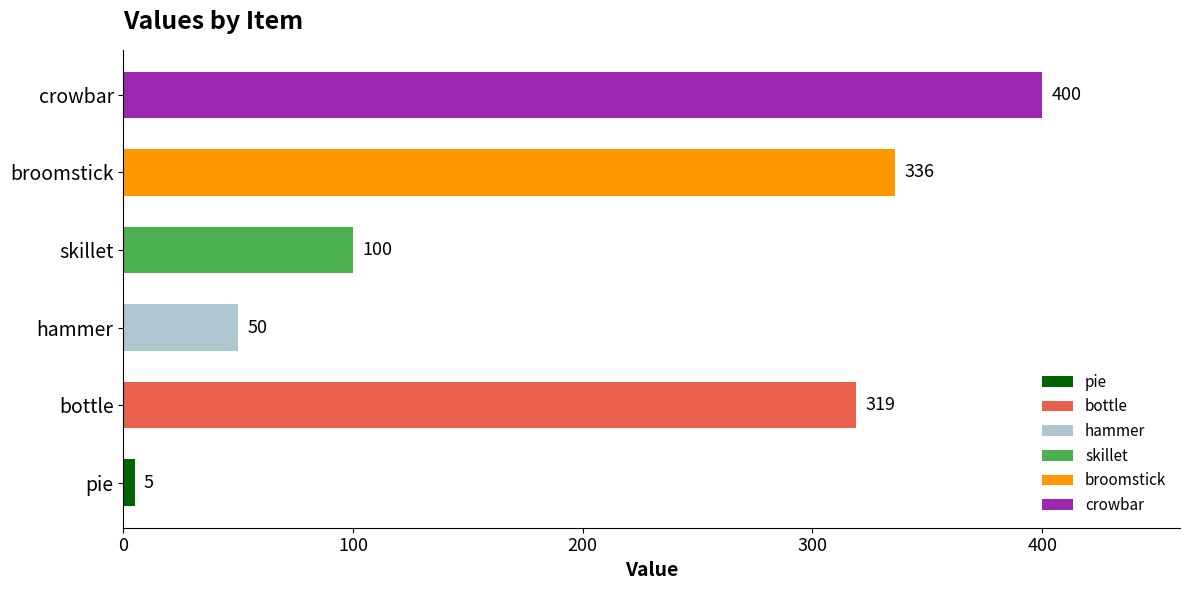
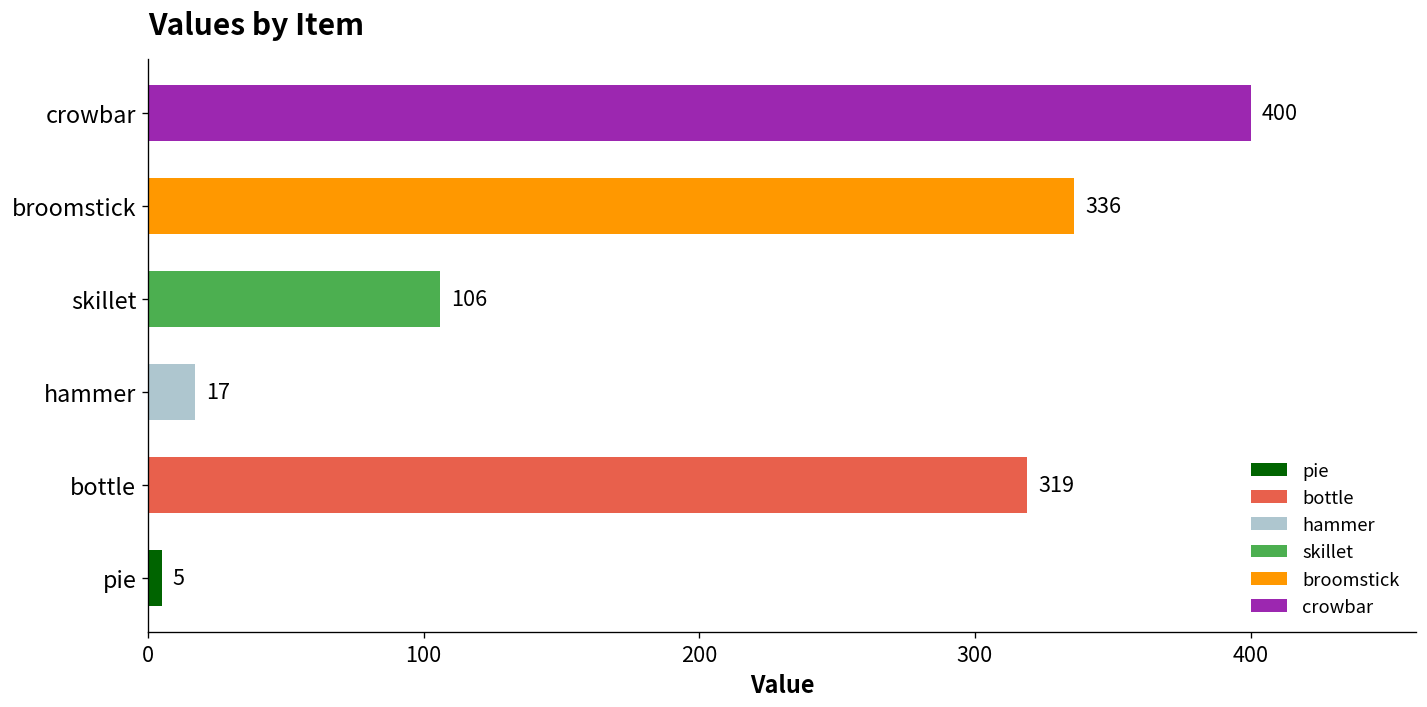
  {
    "crowbar": 400,
    "broomstick": 336,
-   "skillet": 100,
-   "hammer": 50,
+   "skillet": 106,
+   "hammer": 17,
    "bottle": 319,
    "pie": 5
  }
